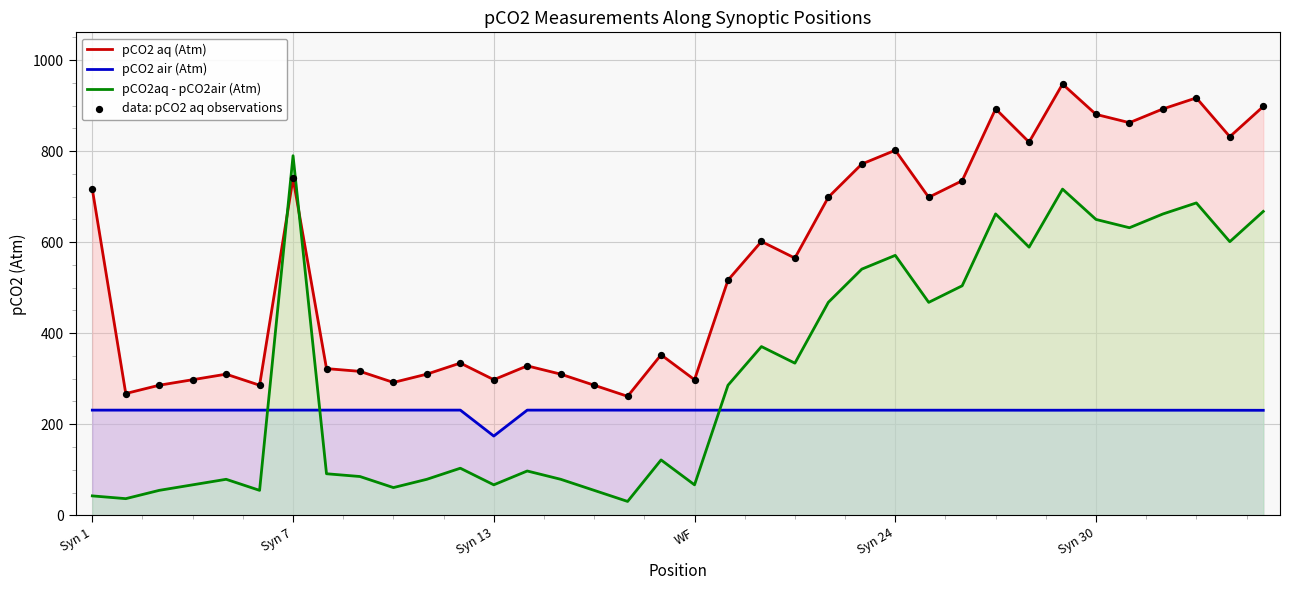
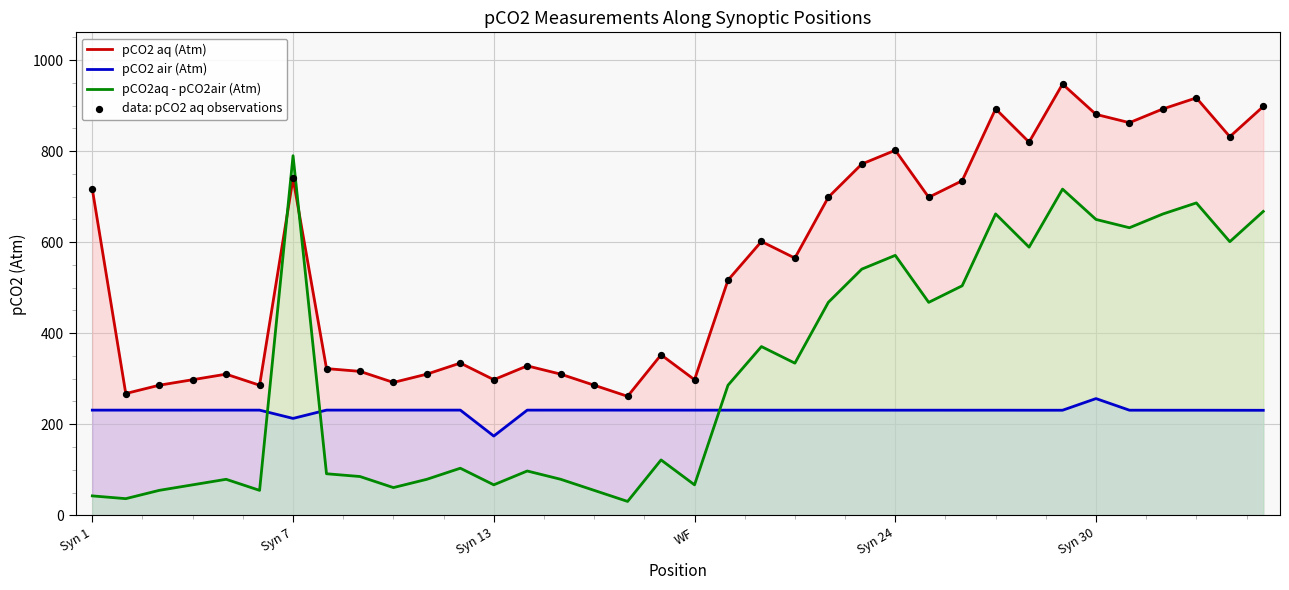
  {
    "data: pCO2 aq observations": {
      "Syn 1": 720,
      "Syn 7": 740,
      "Syn 13": 300,
      "WF": 300,
      "Syn 24": 800,
      "Syn 30": 880
    },
    "pCO2 air (Atm)": {
      "Syn 1": 230,
-     "Syn 7": 230,
+     "Syn 7": 210,
      "Syn 13": 170,
      "WF": 230,
      "Syn 24": 230,
-     "Syn 30": 230
+     "Syn 30": 260
    },
    "pCO2aq - pCO2air (Atm)": {
      "Syn 1": 40,
      "Syn 7": 790,
      "Syn 13": 70,
      "WF": 70,
      "Syn 24": 570,
      "Syn 30": 650
    }
  }
